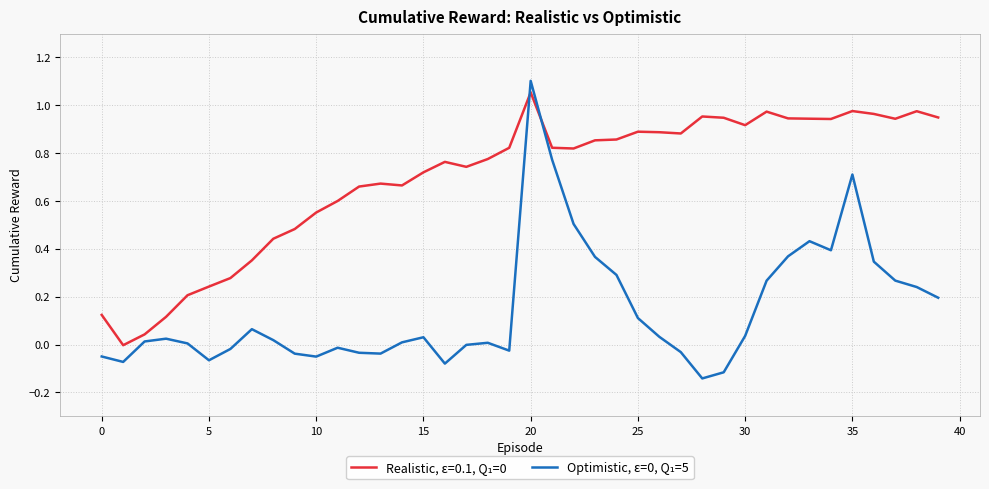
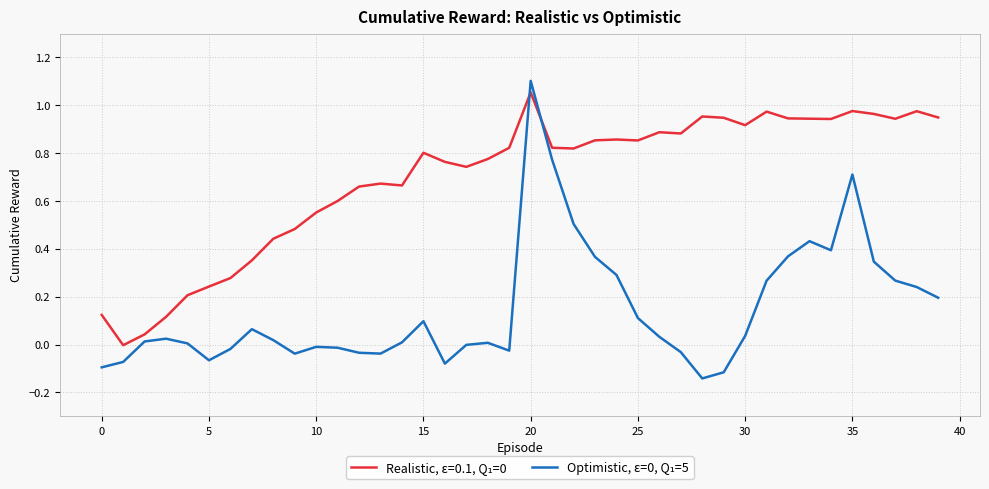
  {
    "Realistic, ε=0.1, Q₁=0": {
      "0": 0.12,
      "5": 0.24,
      "10": 0.55,
-     "15": 0.72,
+     "15": 0.80,
      "20": 1.05,
-     "25": 0.89,
+     "25": 0.85,
      "30": 0.92,
      "35": 0.98
    },
    "Optimistic, ε=0, Q₁=5": {
-     "0": -0.05,
+     "0": -0.10,
      "5": -0.07,
-     "10": -0.05,
-     "15": 0.03,
+     "10": -0.01,
+     "15": 0.10,
      "20": 1.10,
      "25": 0.11,
      "30": 0.04,
      "35": 0.71
    }
  }
